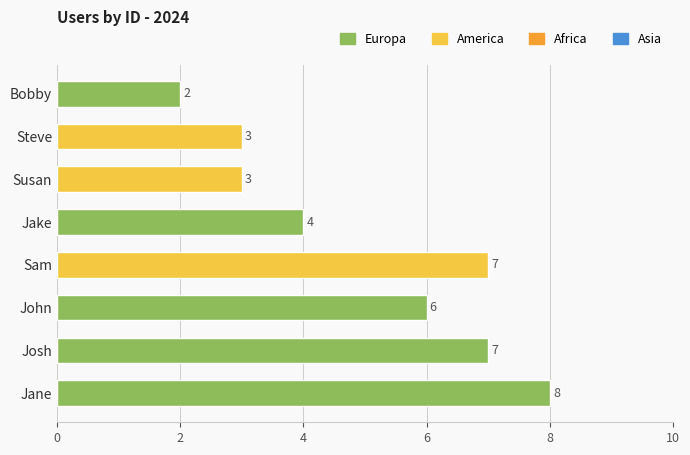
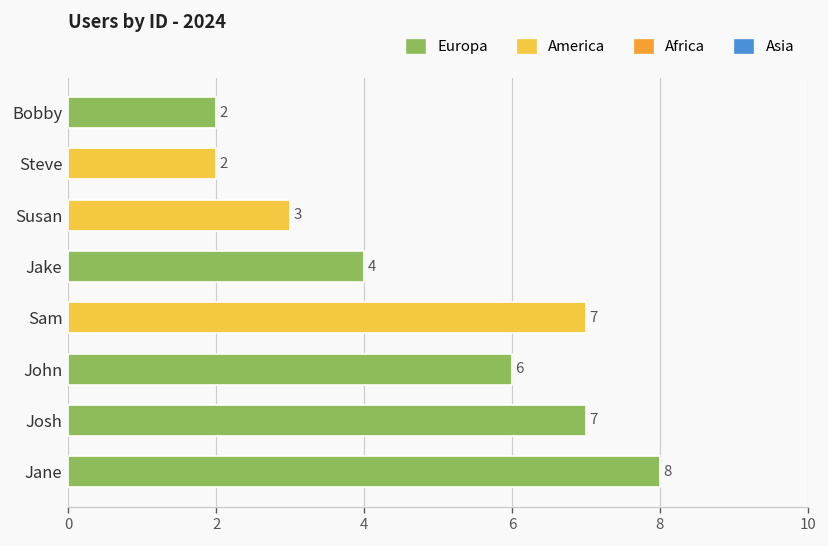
  {
    "Bobby": 2,
-   "Steve": 3,
+   "Steve": 2,
    "Susan": 3,
    "Jake": 4,
    "Sam": 7,
    "John": 6,
    "Josh": 7,
    "Jane": 8
  }
